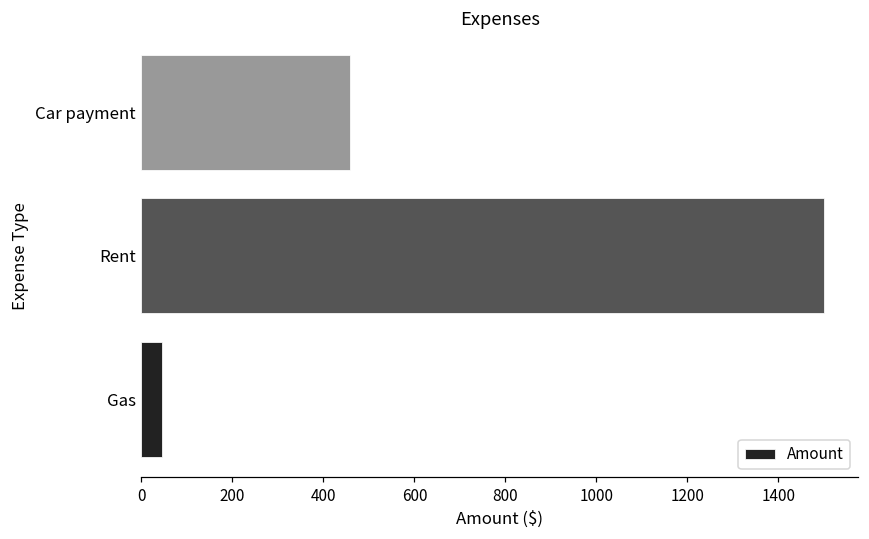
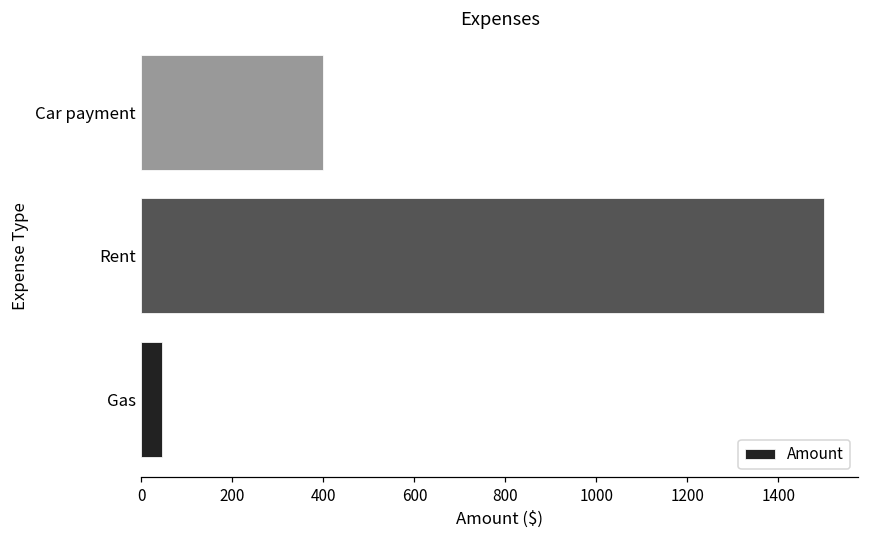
  {
-   "Car payment": 460,
+   "Car payment": 400,
    "Rent": 1500,
    "Gas": 40
  }
